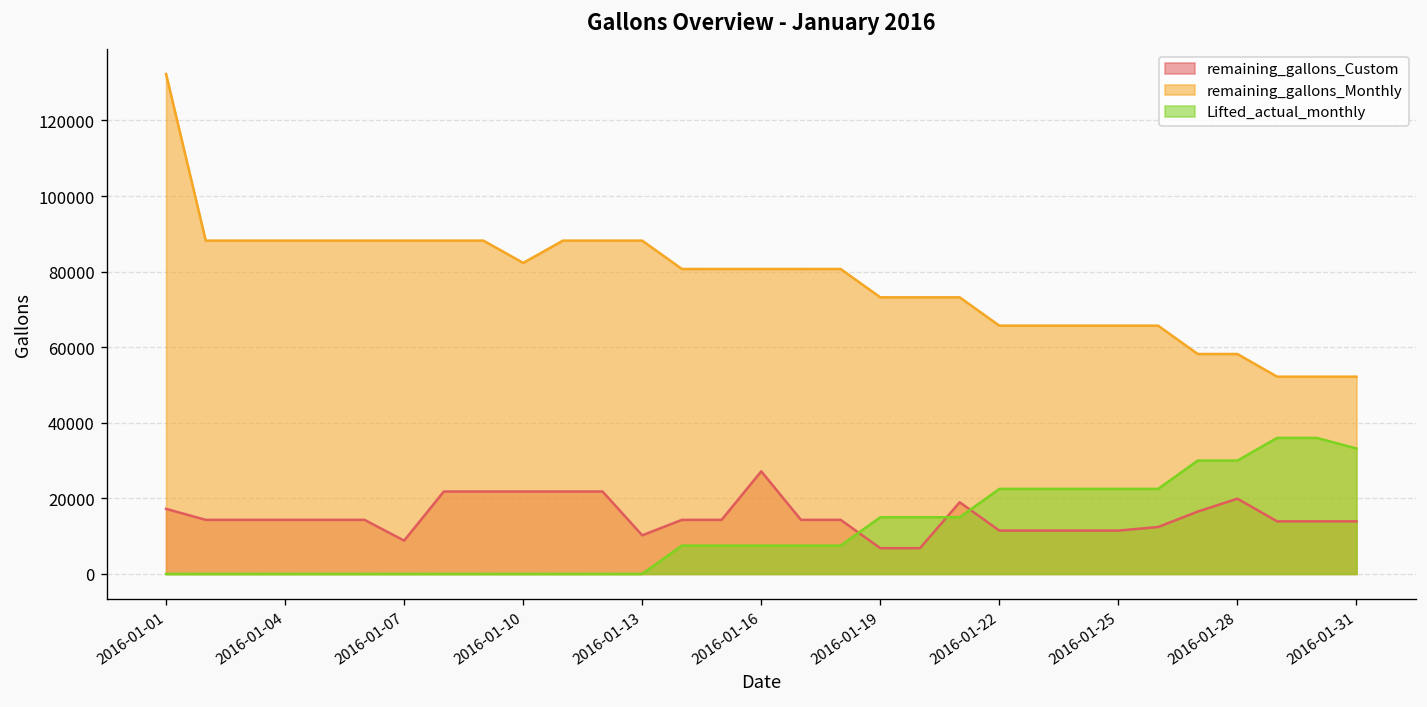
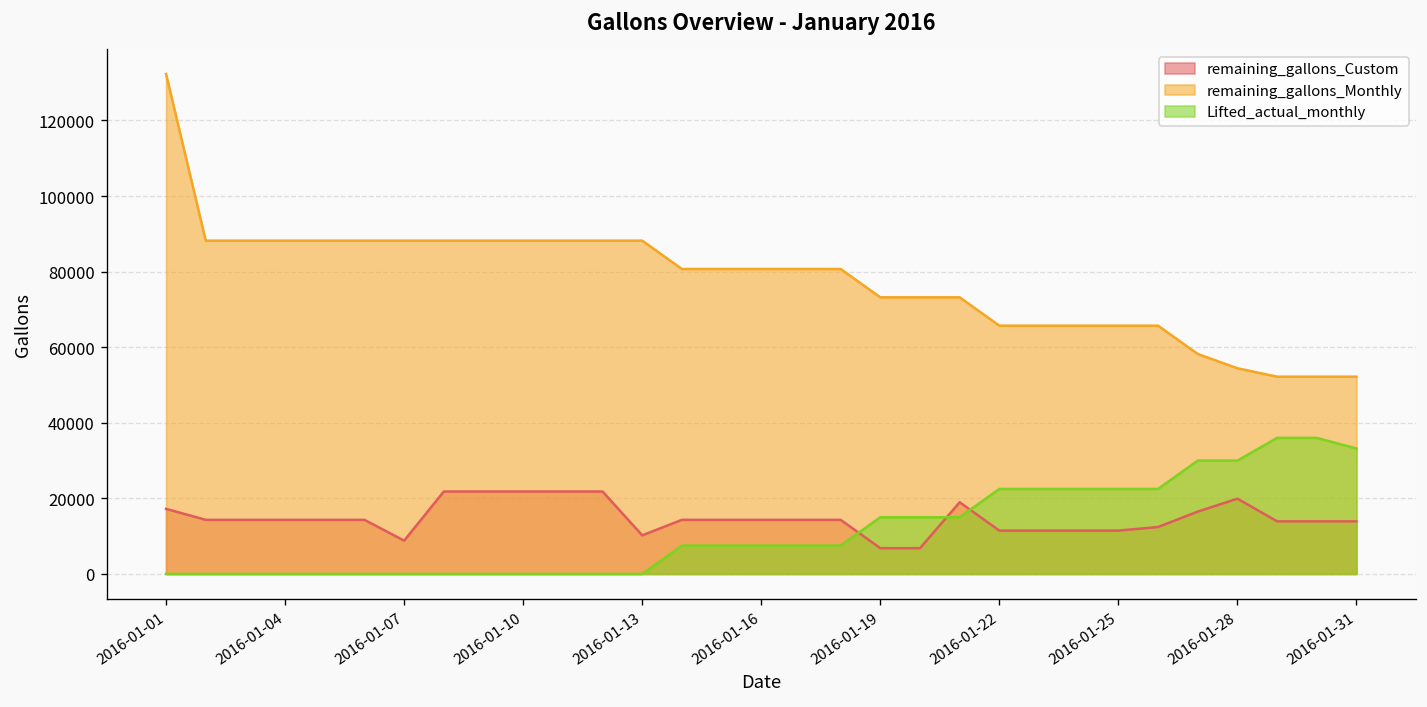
  {
    "remaining_gallons_Custom": {
      "2016-01-01": 17000,
      "2016-01-04": 14000,
      "2016-01-07": 9000,
      "2016-01-10": 22000,
      "2016-01-13": 10000,
-     "2016-01-16": 27000,
+     "2016-01-16": 14000,
      "2016-01-19": 7000,
      "2016-01-22": 11000,
      "2016-01-25": 11000,
      "2016-01-28": 20000,
      "2016-01-31": 14000
    },
    "remaining_gallons_Monthly": {
      "2016-01-01": 132000,
      "2016-01-04": 88000,
      "2016-01-07": 88000,
-     "2016-01-10": 82000,
+     "2016-01-10": 88000,
      "2016-01-13": 88000,
      "2016-01-16": 81000,
      "2016-01-19": 73000,
      "2016-01-22": 66000,
      "2016-01-25": 66000,
-     "2016-01-28": 58000,
+     "2016-01-28": 54000,
      "2016-01-31": 52000
    },
    "Lifted_actual_monthly": {
      "2016-01-01": 0,
      "2016-01-04": 0,
      "2016-01-07": 0,
      "2016-01-10": 0,
      "2016-01-13": 0,
      "2016-01-16": 8000,
      "2016-01-19": 15000,
      "2016-01-22": 23000,
      "2016-01-25": 23000,
      "2016-01-28": 30000,
      "2016-01-31": 33000
    }
  }
